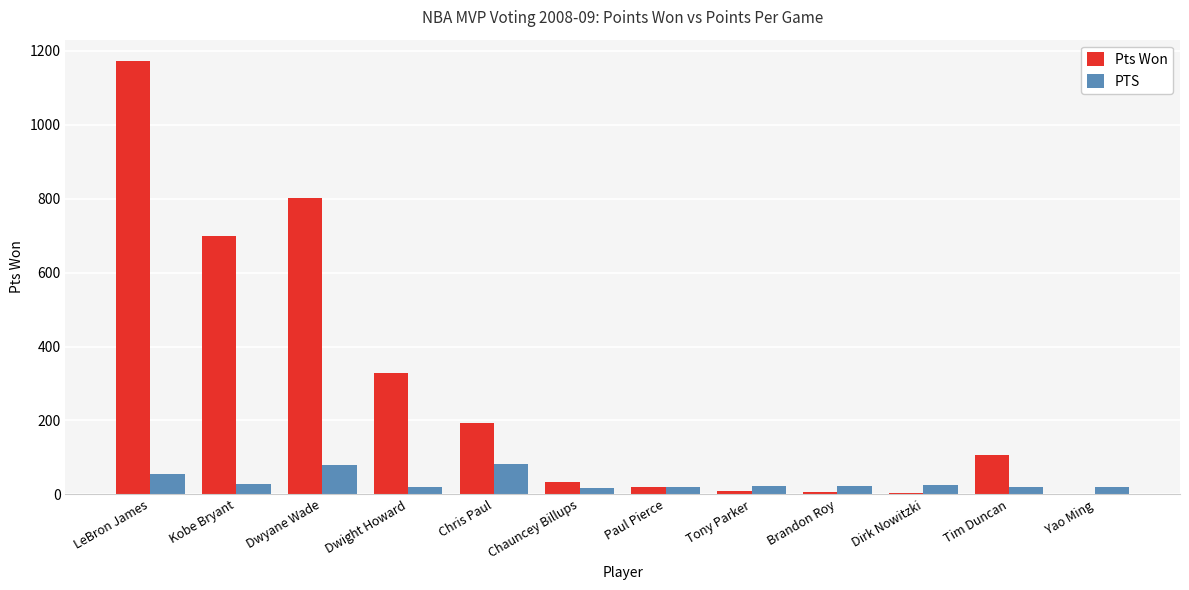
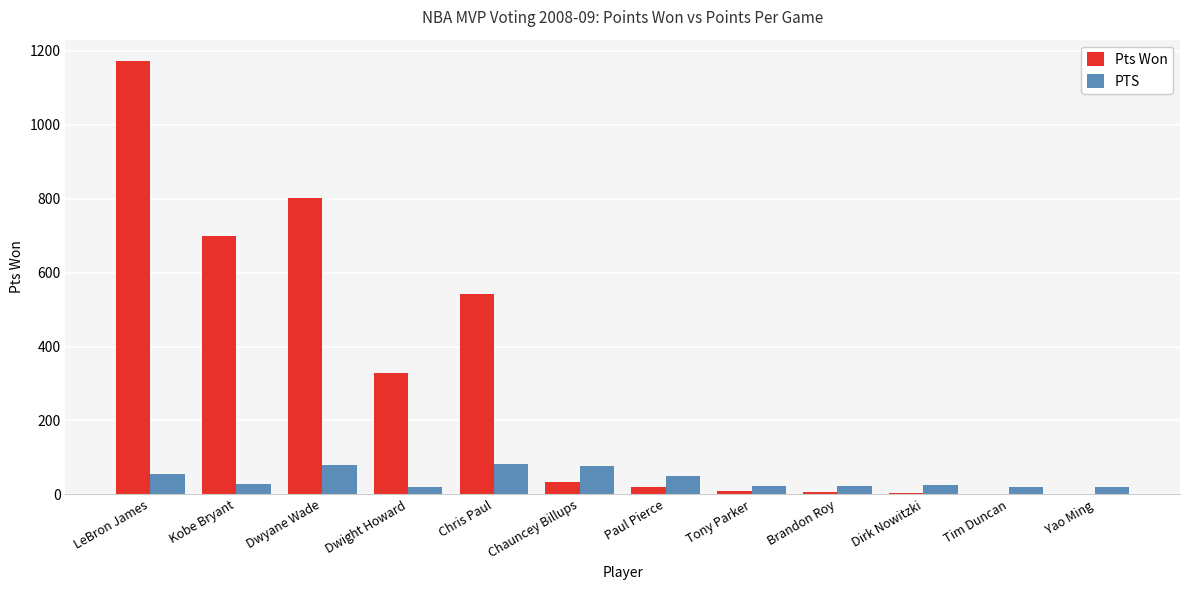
  {
    "Pts Won": {
      "LeBron James": 1170,
      "Kobe Bryant": 700,
      "Dwyane Wade": 800,
      "Dwight Howard": 330,
-     "Chris Paul": 190,
+     "Chris Paul": 540,
      "Chauncey Billups": 30,
      "Paul Pierce": 20,
      "Tony Parker": 10,
      "Brandon Roy": 10,
-     "Tim Duncan": 110
+     "Tim Duncan": 0
    },
    "PTS": {
      "LeBron James": 50,
      "Kobe Bryant": 30,
      "Dwyane Wade": 80,
      "Dwight Howard": 20,
      "Chris Paul": 80,
-     "Chauncey Billups": 20,
-     "Paul Pierce": 20,
+     "Chauncey Billups": 80,
+     "Paul Pierce": 50,
      "Tony Parker": 20,
      "Brandon Roy": 20,
      "Dirk Nowitzki": 30,
      "Tim Duncan": 20,
      "Yao Ming": 20
    }
  }
